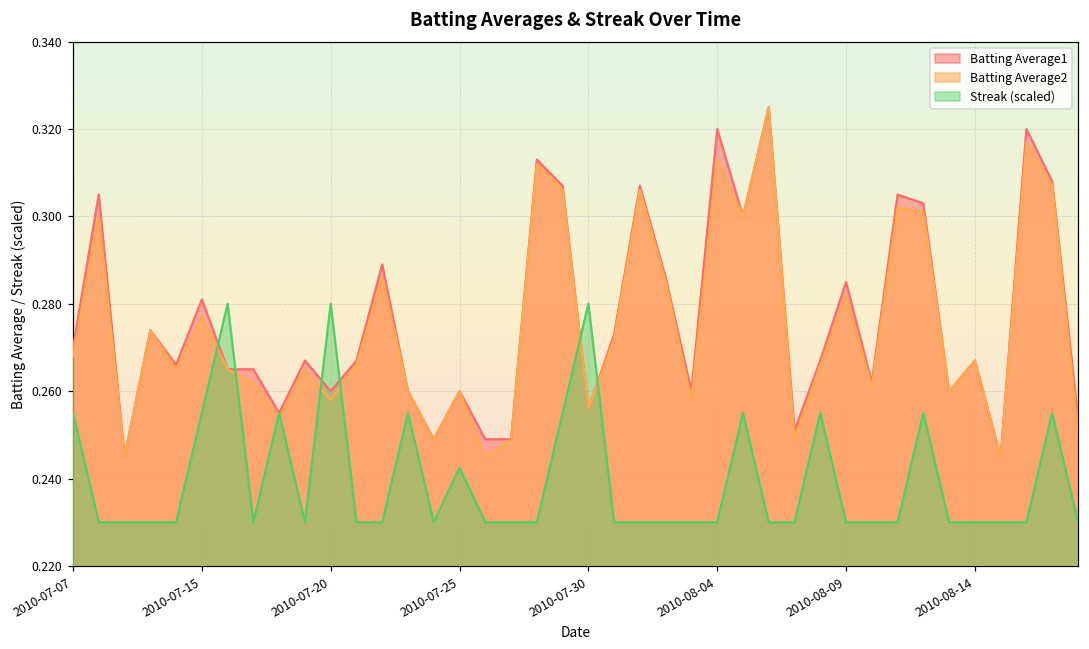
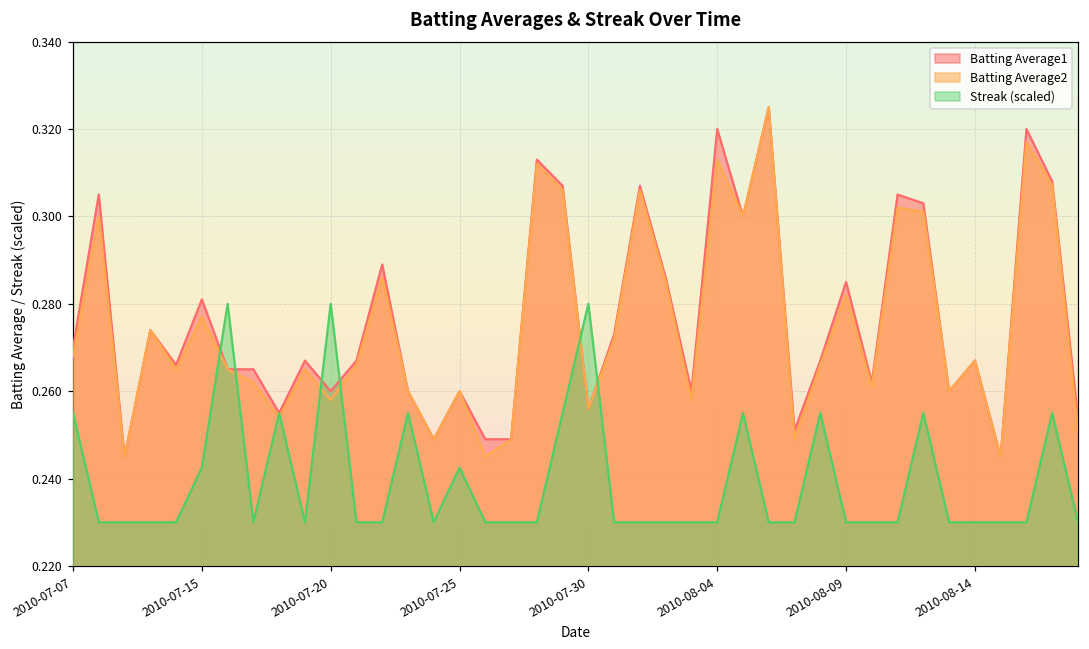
  {
    "Streak (scaled)": {
      "2010-07-07": 0.255,
-     "2010-07-15": 0.255,
+     "2010-07-15": 0.243,
      "2010-07-20": 0.280,
      "2010-07-25": 0.243,
      "2010-07-30": 0.280,
      "2010-08-04": 0.230,
      "2010-08-09": 0.230,
      "2010-08-14": 0.230
    }
  }
